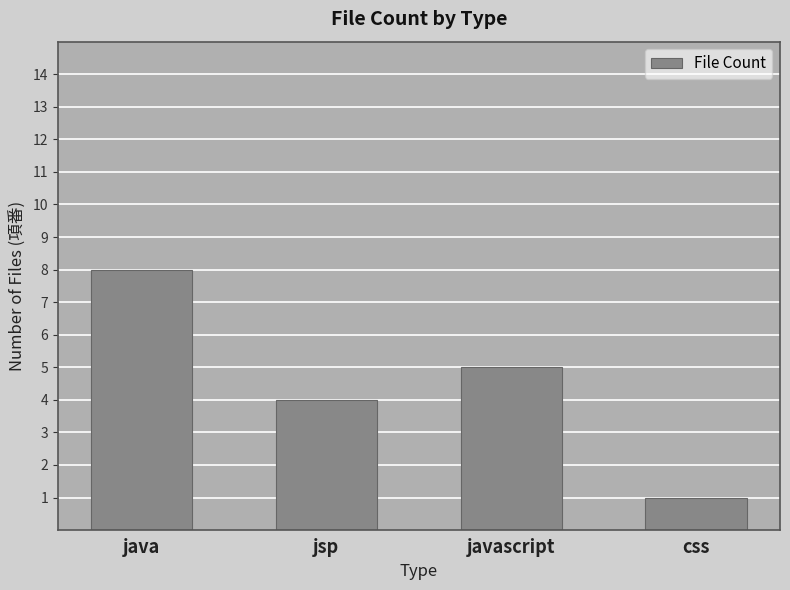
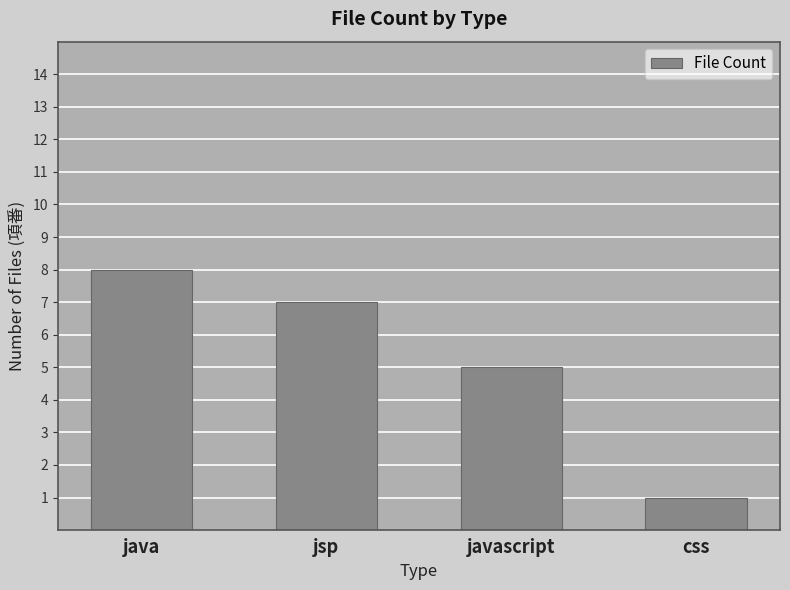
  {
    "java": 8,
-   "jsp": 4,
+   "jsp": 7,
    "javascript": 5,
    "css": 1
  }
